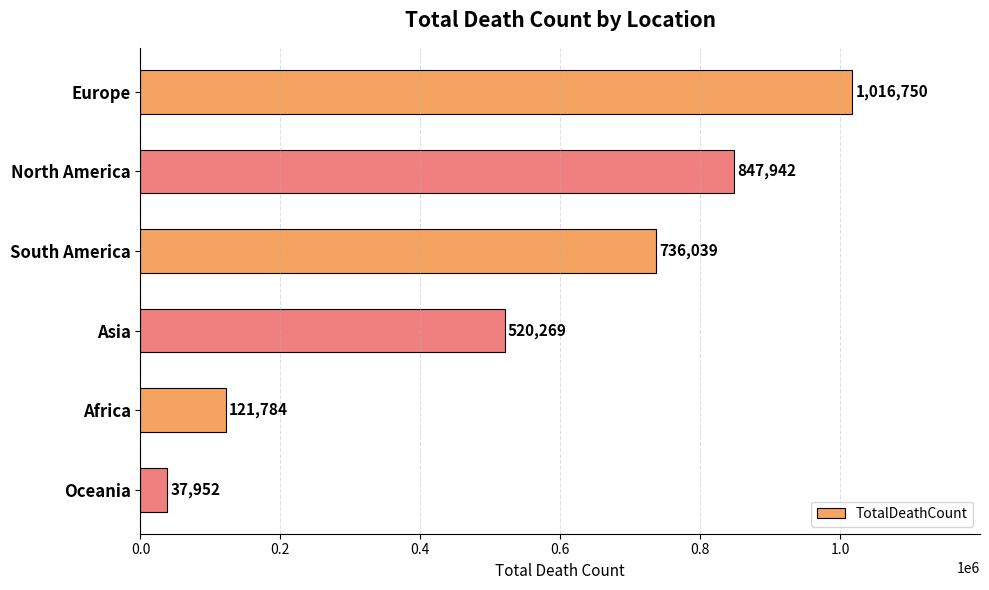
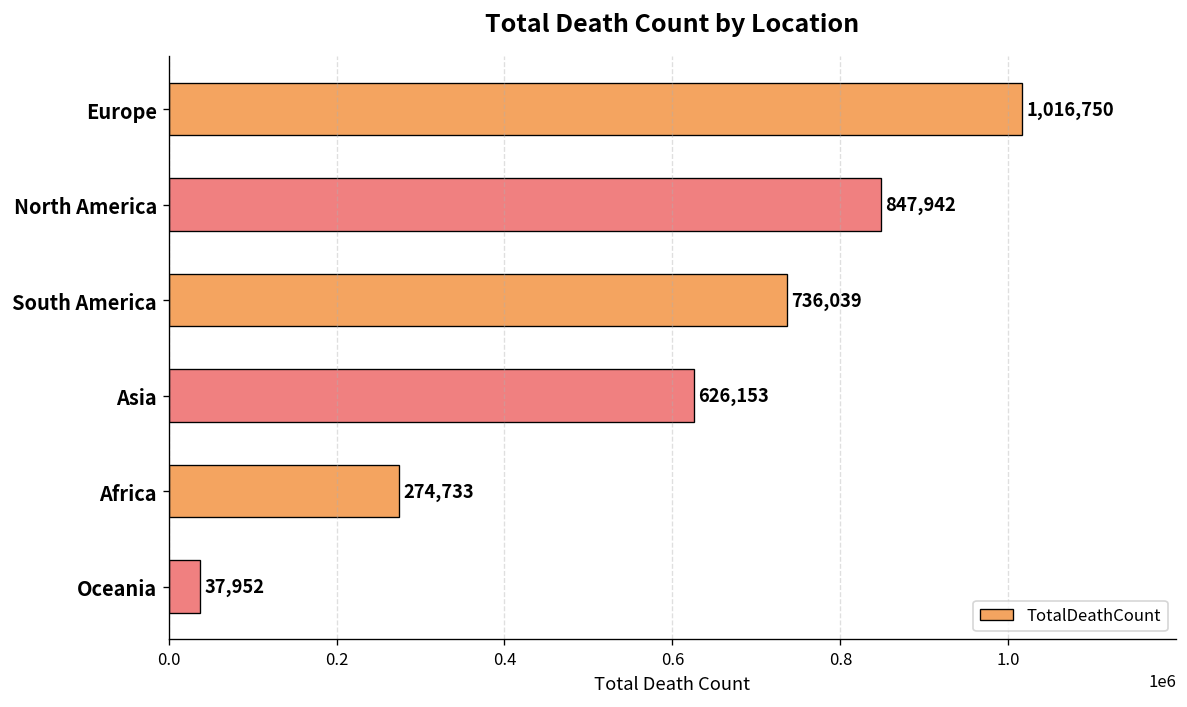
  {
    "Europe": "1,016,750",
    "North America": "847,942",
    "South America": "736,039",
-   "Asia": "520,269",
-   "Africa": "121,784",
+   "Asia": "626,153",
+   "Africa": "274,733",
    "Oceania": "37,952"
  }
